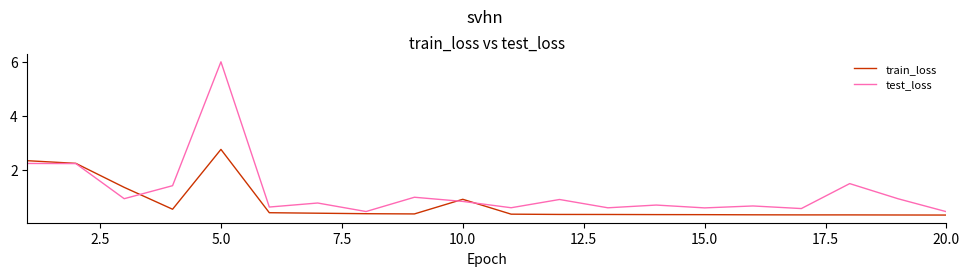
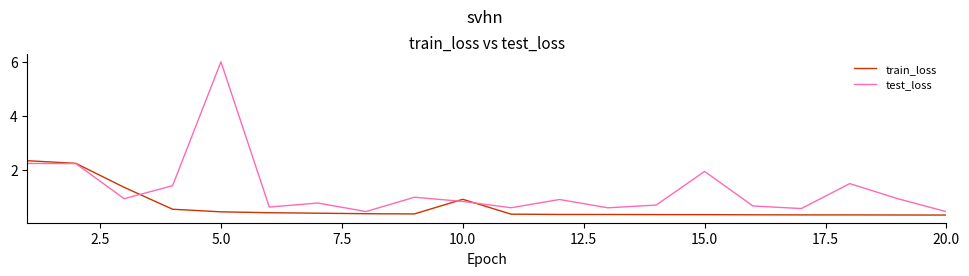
  {
    "train_loss": {
-     "5.0": 2.8,
+     "5.0": 0.4,
      "15.0": 0.3,
      "20.0": 0.3
    },
    "test_loss": {
      "5.0": 6.0,
-     "15.0": 0.6,
+     "15.0": 1.9,
      "20.0": 0.4
    }
  }
